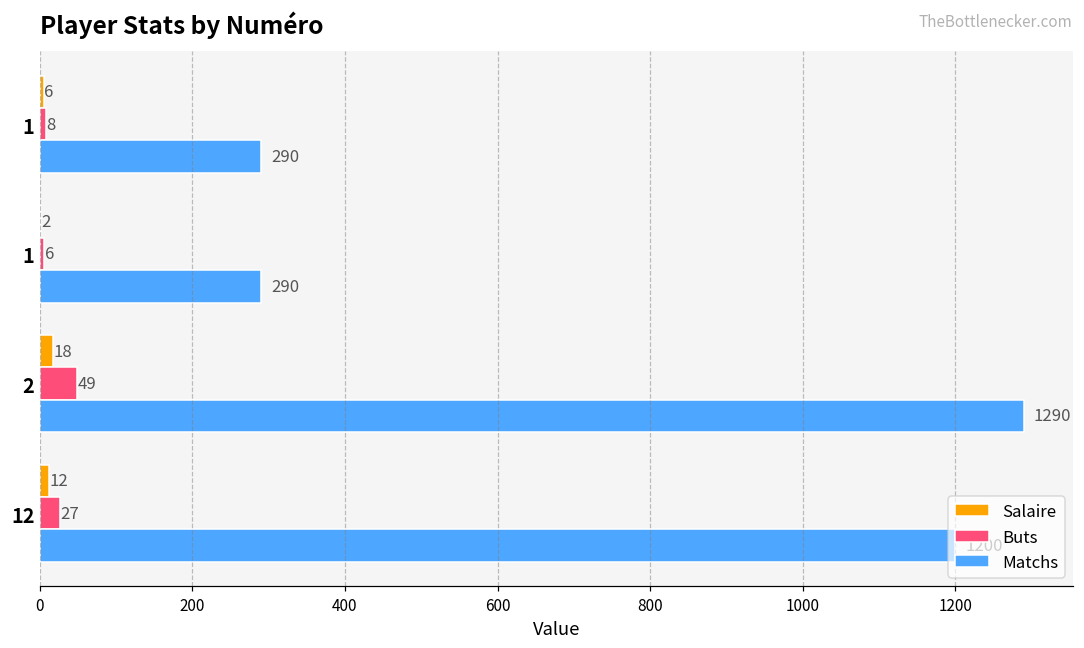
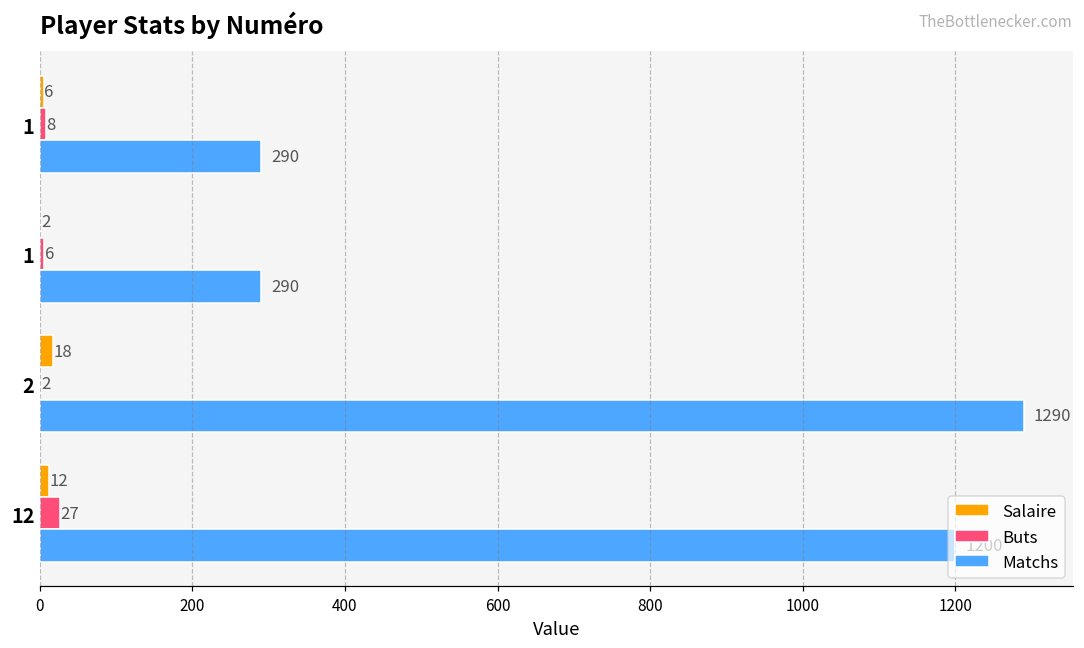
  {
    "Salaire": {
      "2": 18,
      "12": 12
    },
    "Buts": {
-     "2": 49,
+     "2": 2,
      "12": 27
    },
    "Matchs": {
      "2": 1290
    }
  }
